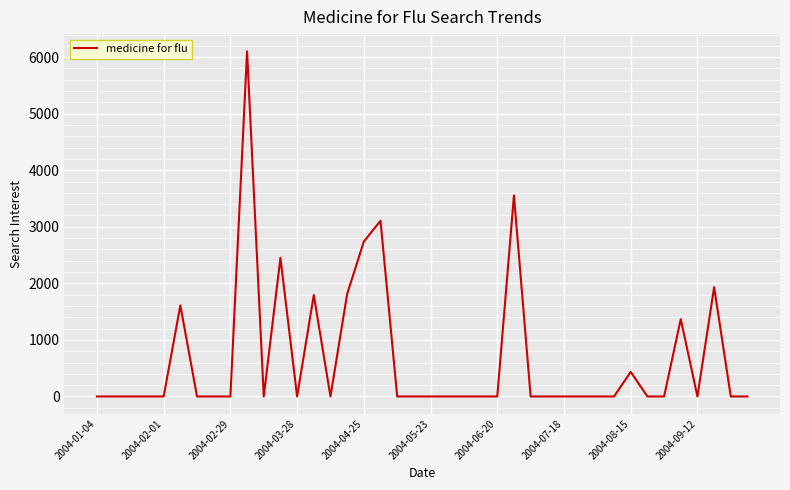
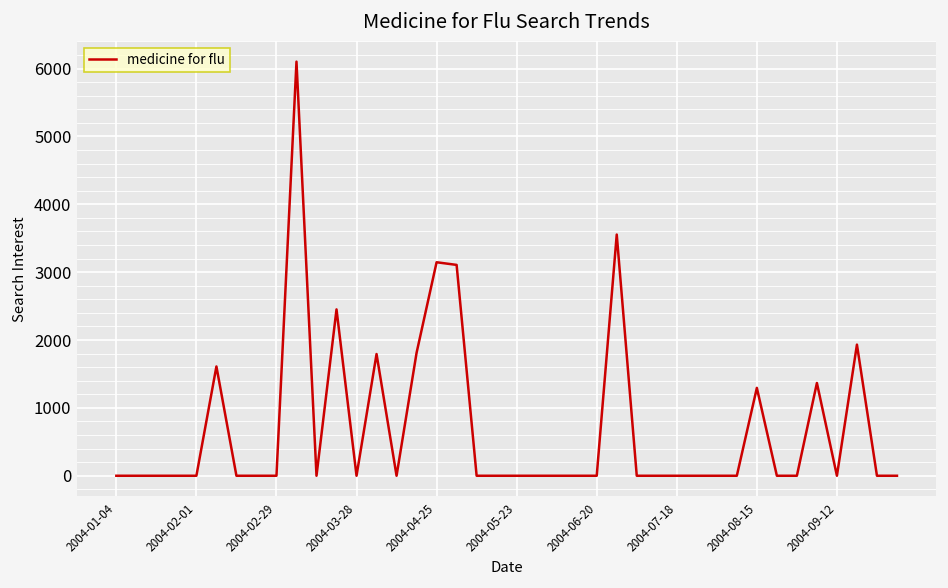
  {
    "2004-01-04": 0,
    "2004-02-01": 0,
    "2004-02-29": 0,
    "2004-03-28": 0,
-   "2004-04-25": 2700,
+   "2004-04-25": 3100,
    "2004-05-23": 0,
    "2004-06-20": 0,
    "2004-07-18": 0,
-   "2004-08-15": 400,
+   "2004-08-15": 1300,
    "2004-09-12": 0
  }
